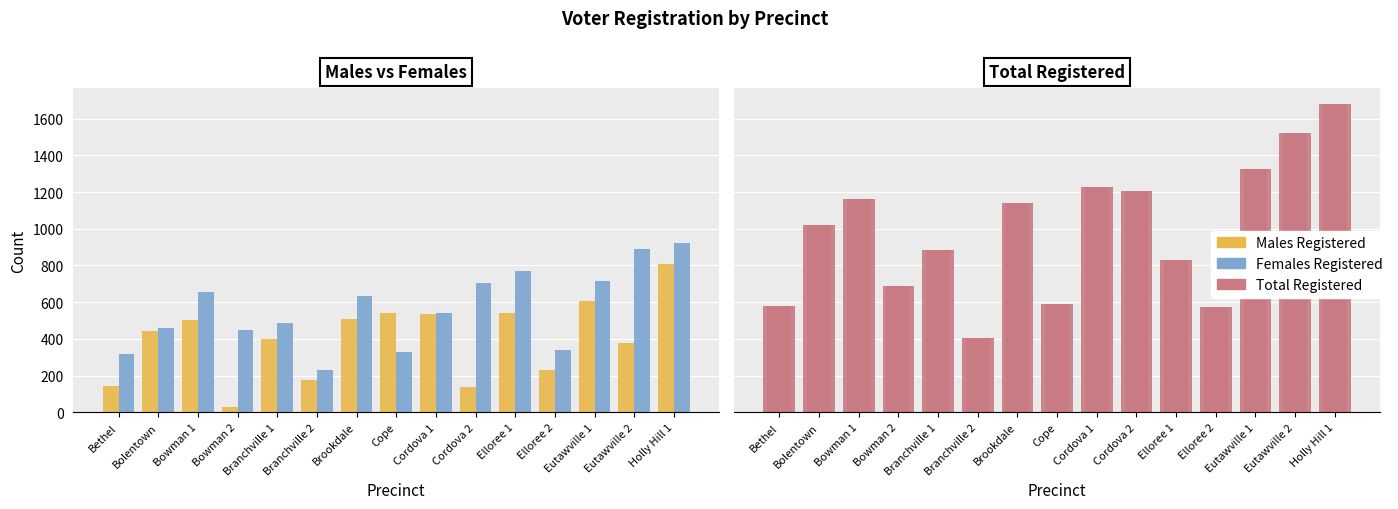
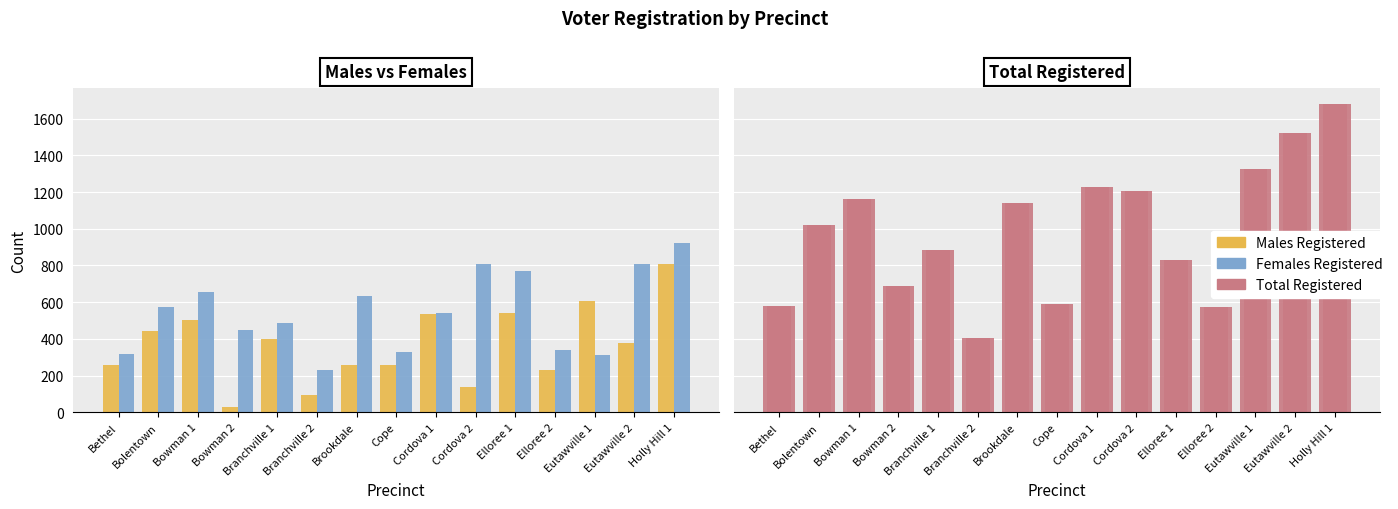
  {
    "Males vs Females": {
      "Males Registered": {
-       "Bethel": 140,
+       "Bethel": 260,
        "Bolentown": 440,
        "Bowman 1": 510,
        "Bowman 2": 30,
        "Branchville 1": 400,
-       "Branchville 2": 180,
-       "Brookdale": 510,
-       "Cope": 540,
+       "Branchville 2": 90,
+       "Brookdale": 260,
+       "Cope": 260,
        "Cordova 1": 530,
        "Cordova 2": 140,
        "Elloree 1": 540,
        "Elloree 2": 230,
        "Eutawville 1": 610,
        "Eutawville 2": 380,
        "Holly Hill 1": 810
      },
      "Females Registered": {
        "Bethel": 320,
-       "Bolentown": 460,
+       "Bolentown": 580,
        "Bowman 1": 660,
        "Bowman 2": 450,
        "Branchville 1": 490,
        "Branchville 2": 230,
        "Brookdale": 630,
        "Cope": 330,
        "Cordova 1": 540,
-       "Cordova 2": 710,
+       "Cordova 2": 810,
        "Elloree 1": 770,
        "Elloree 2": 340,
-       "Eutawville 1": 720,
-       "Eutawville 2": 890,
+       "Eutawville 1": 310,
+       "Eutawville 2": 810,
        "Holly Hill 1": 920
      }
    }
  }
